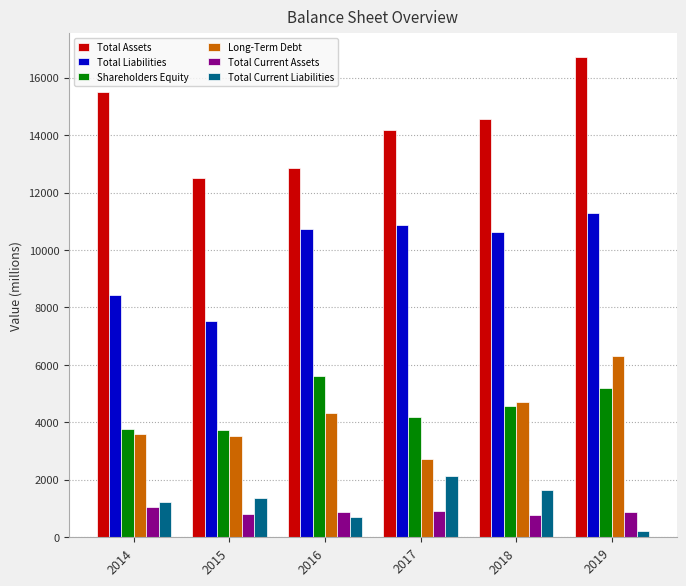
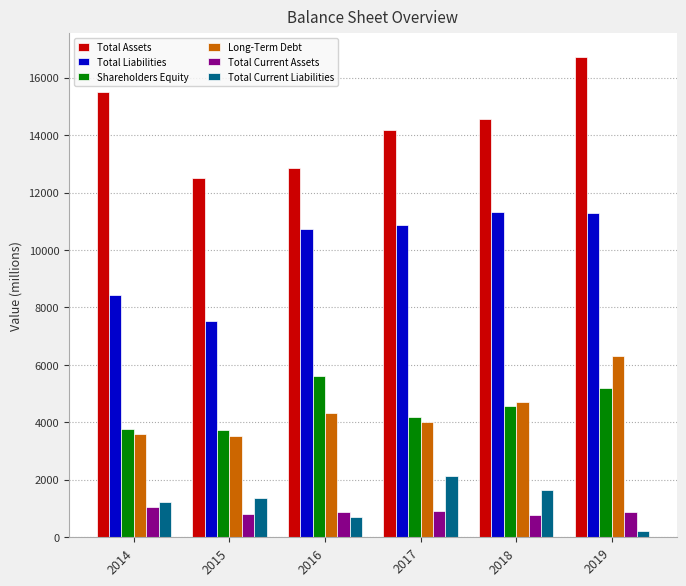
  {
    "Total Assets": {
      "2014": 15500,
      "2015": 12500,
      "2016": 12800,
      "2017": 14200,
      "2018": 14600,
      "2019": 16700
    },
    "Total Liabilities": {
      "2014": 8400,
      "2015": 7500,
      "2016": 10700,
      "2017": 10900,
-     "2018": 10600,
+     "2018": 11300,
      "2019": 11300
    },
    "Shareholders Equity": {
      "2014": 3800,
      "2015": 3700,
      "2016": 5600,
      "2017": 4200,
      "2018": 4600,
      "2019": 5200
    },
    "Long-Term Debt": {
      "2014": 3600,
      "2015": 3500,
      "2016": 4300,
-     "2017": 2700,
+     "2017": 4000,
      "2018": 4700,
      "2019": 6300
    },
    "Total Current Assets": {
      "2014": 1000,
      "2015": 800,
      "2016": 900,
      "2017": 900,
      "2018": 800,
      "2019": 900
    },
    "Total Current Liabilities": {
      "2014": 1200,
      "2015": 1400,
      "2016": 700,
      "2017": 2100,
      "2018": 1600,
      "2019": 200
    }
  }
